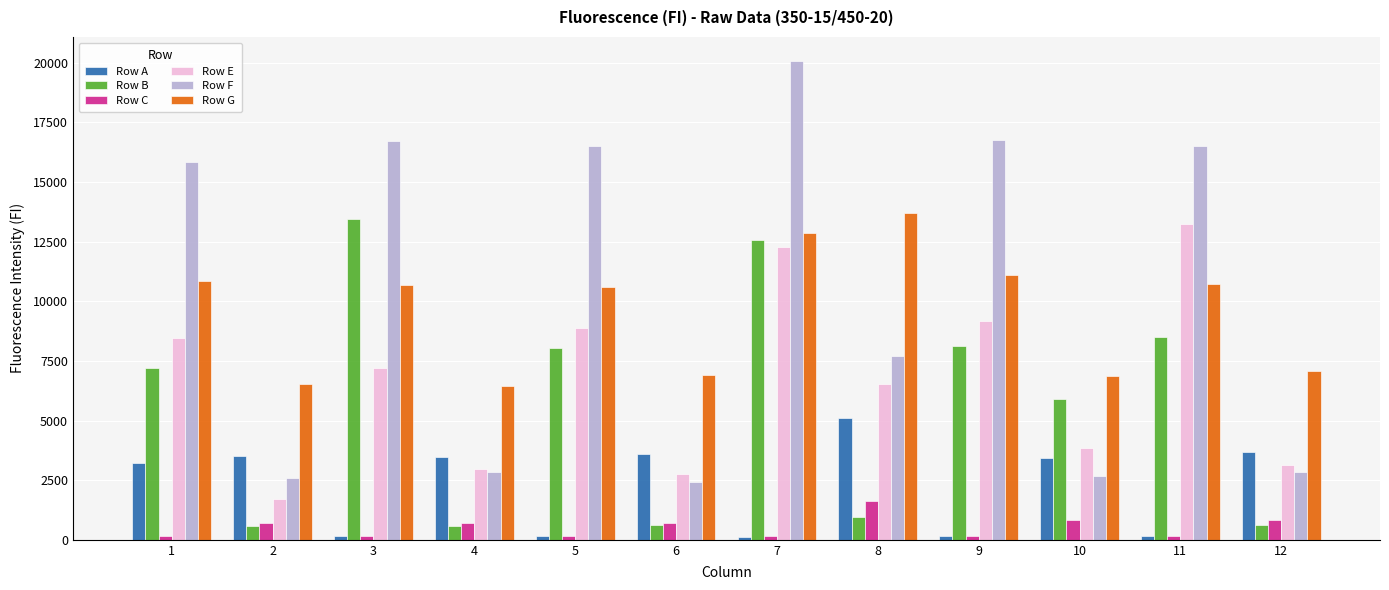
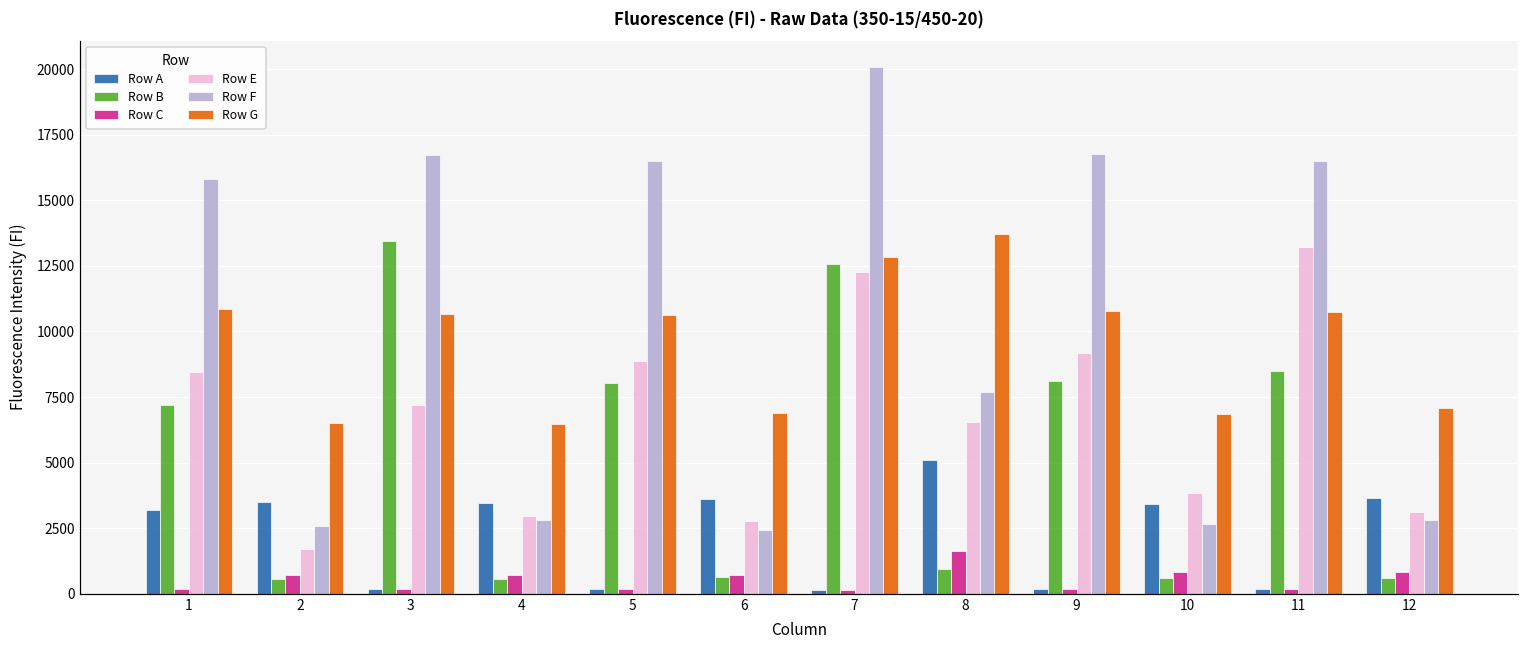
  {
    "Row A": {
      "1": 3200,
      "2": 3500,
      "3": 200,
      "4": 3500,
      "5": 200,
      "6": 3600,
      "7": 100,
      "8": 5100,
      "9": 200,
      "10": 3400,
      "11": 200,
      "12": 3700
    },
    "Row B": {
      "1": 7200,
      "2": 600,
      "3": 13400,
      "4": 600,
      "5": 8000,
      "6": 600,
      "7": 12600,
      "8": 900,
      "9": 8100,
-     "10": 5900,
+     "10": 600,
      "11": 8500,
      "12": 600
    },
    "Row C": {
      "1": 200,
      "2": 700,
      "3": 200,
      "4": 700,
      "5": 200,
      "6": 700,
      "7": 100,
      "8": 1600,
      "9": 200,
      "10": 800,
      "11": 200,
      "12": 800
    },
    "Row E": {
      "1": 8500,
      "2": 1700,
      "3": 7200,
      "4": 3000,
      "5": 8900,
      "6": 2800,
      "7": 12300,
      "8": 6500,
      "9": 9200,
      "10": 3800,
      "11": 13200,
      "12": 3100
    },
    "Row F": {
      "1": 15800,
      "2": 2600,
      "3": 16700,
      "4": 2800,
      "5": 16500,
      "6": 2400,
      "7": 20100,
      "8": 7700,
      "9": 16800,
      "10": 2700,
      "11": 16500,
      "12": 2800
    },
    "Row G": {
      "1": 10900,
      "2": 6500,
      "3": 10700,
      "4": 6500,
      "5": 10600,
      "6": 6900,
      "7": 12800,
      "8": 13700,
-     "9": 11100,
+     "9": 10800,
      "10": 6900,
      "11": 10700,
      "12": 7100
    }
  }
